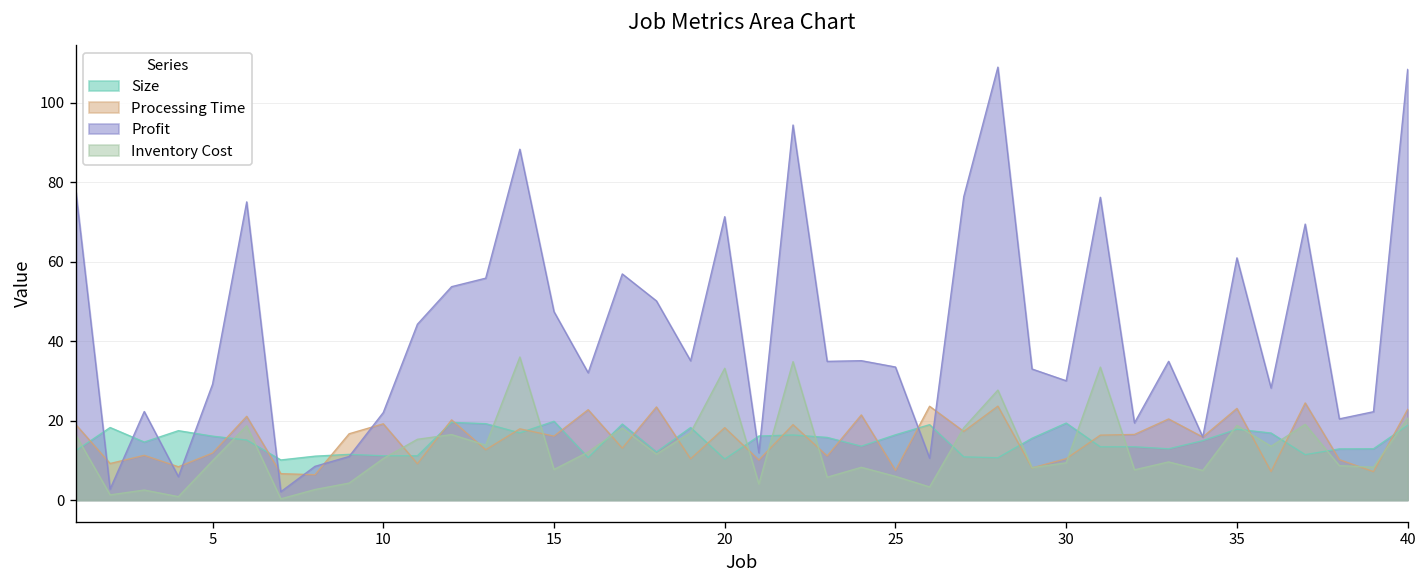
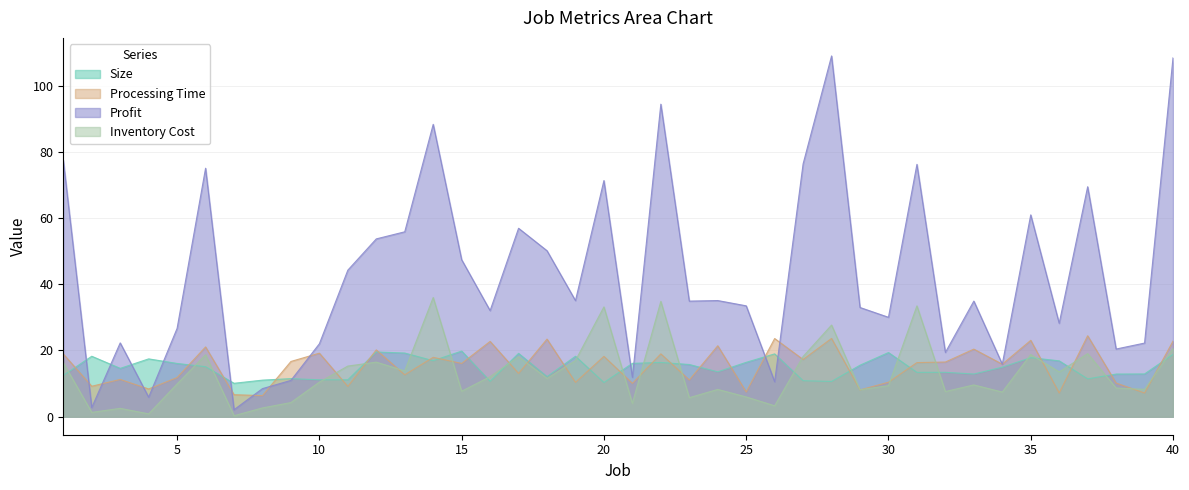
  {
    "Profit": {
-     "5": 29,
+     "5": 27,
      "10": 22,
      "15": 47,
      "20": 71,
      "25": 33,
      "30": 30,
      "35": 61,
      "40": 108
    }
  }
